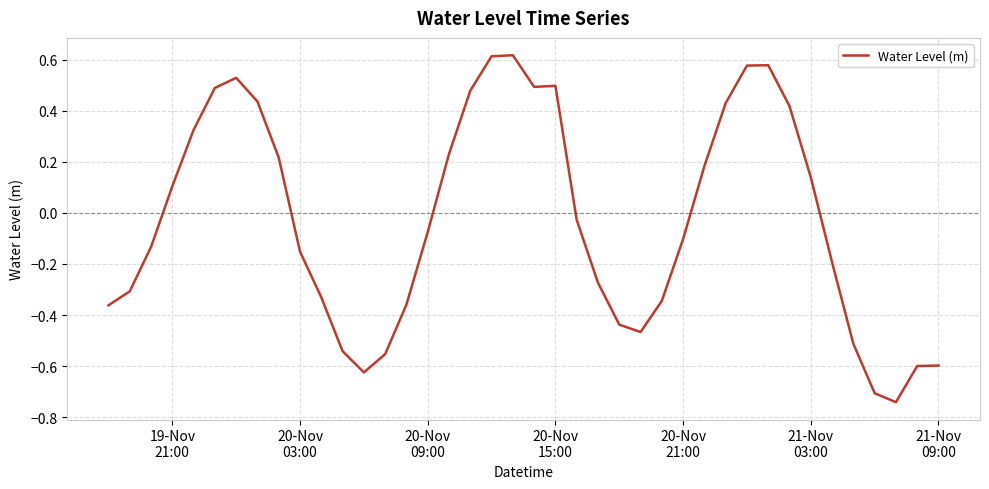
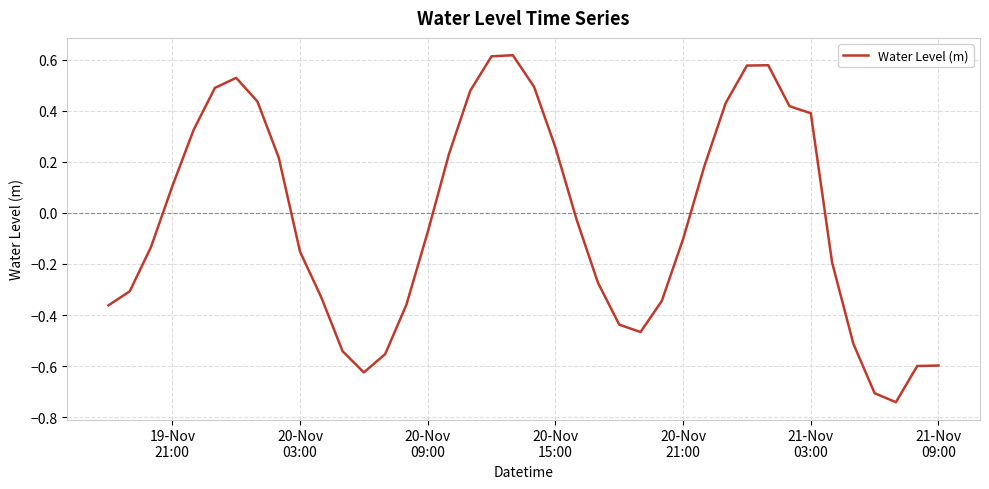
  {
    "19-Nov 21:00": 0.10,
    "20-Nov 03:00": -0.15,
    "20-Nov 09:00": -0.08,
-   "20-Nov 15:00": 0.50,
+   "20-Nov 15:00": 0.26,
    "20-Nov 21:00": -0.10,
-   "21-Nov 03:00": 0.14,
+   "21-Nov 03:00": 0.39,
    "21-Nov 09:00": -0.60
  }
